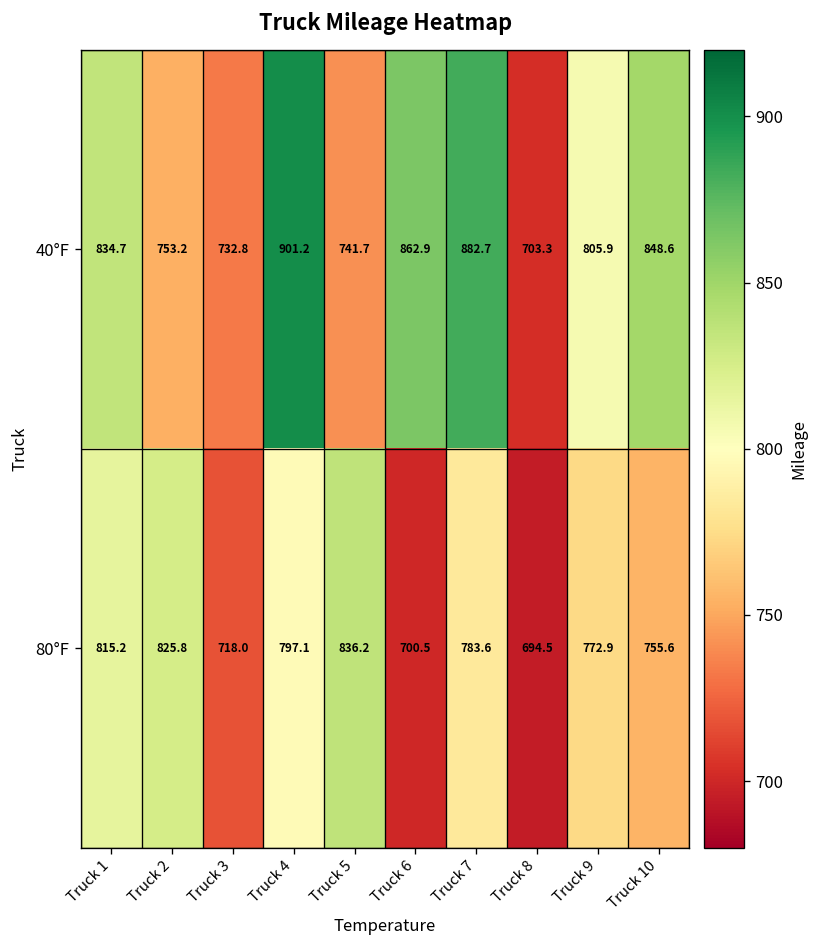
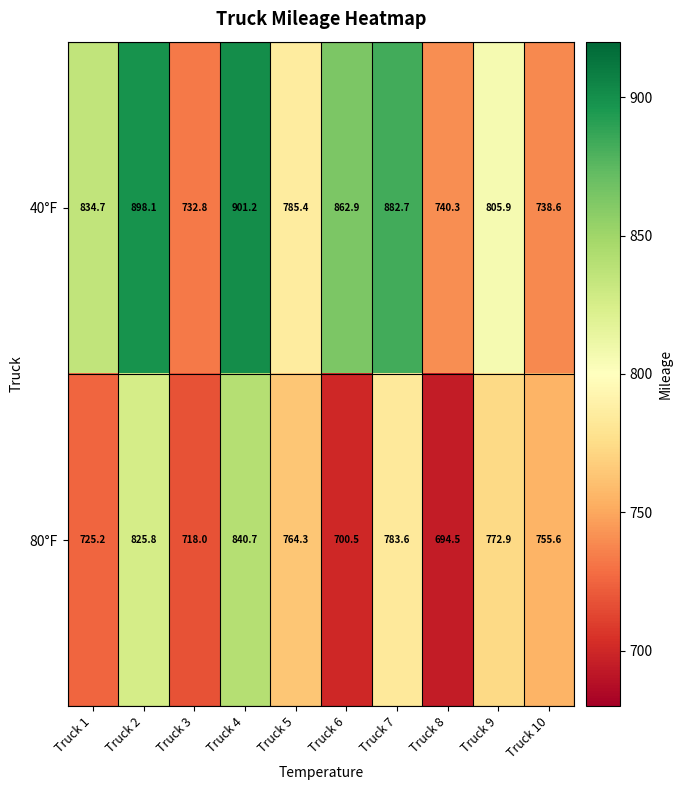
  {
    "40°F": {
      "Truck 1": 834.7,
-     "Truck 2": 753.2,
+     "Truck 2": 898.1,
      "Truck 3": 732.8,
      "Truck 4": 901.2,
-     "Truck 5": 741.7,
+     "Truck 5": 785.4,
      "Truck 6": 862.9,
      "Truck 7": 882.7,
-     "Truck 8": 703.3,
+     "Truck 8": 740.3,
      "Truck 9": 805.9,
-     "Truck 10": 848.6
+     "Truck 10": 738.6
    },
    "80°F": {
-     "Truck 1": 815.2,
+     "Truck 1": 725.2,
      "Truck 2": 825.8,
      "Truck 3": 718.0,
-     "Truck 4": 797.1,
-     "Truck 5": 836.2,
+     "Truck 4": 840.7,
+     "Truck 5": 764.3,
      "Truck 6": 700.5,
      "Truck 7": 783.6,
      "Truck 8": 694.5,
      "Truck 9": 772.9,
      "Truck 10": 755.6
    }
  }
